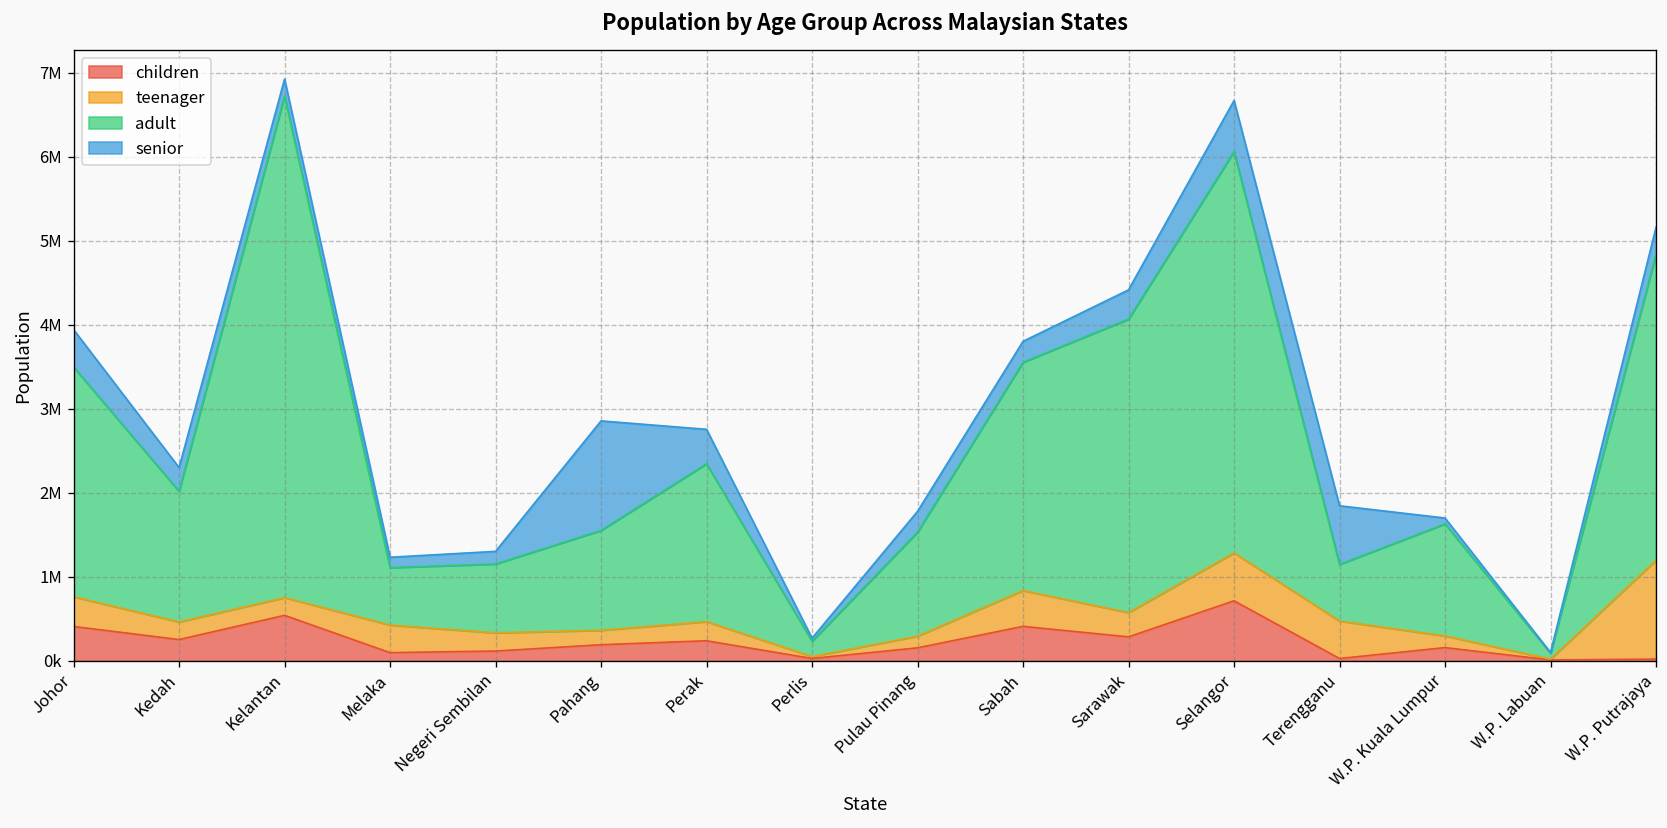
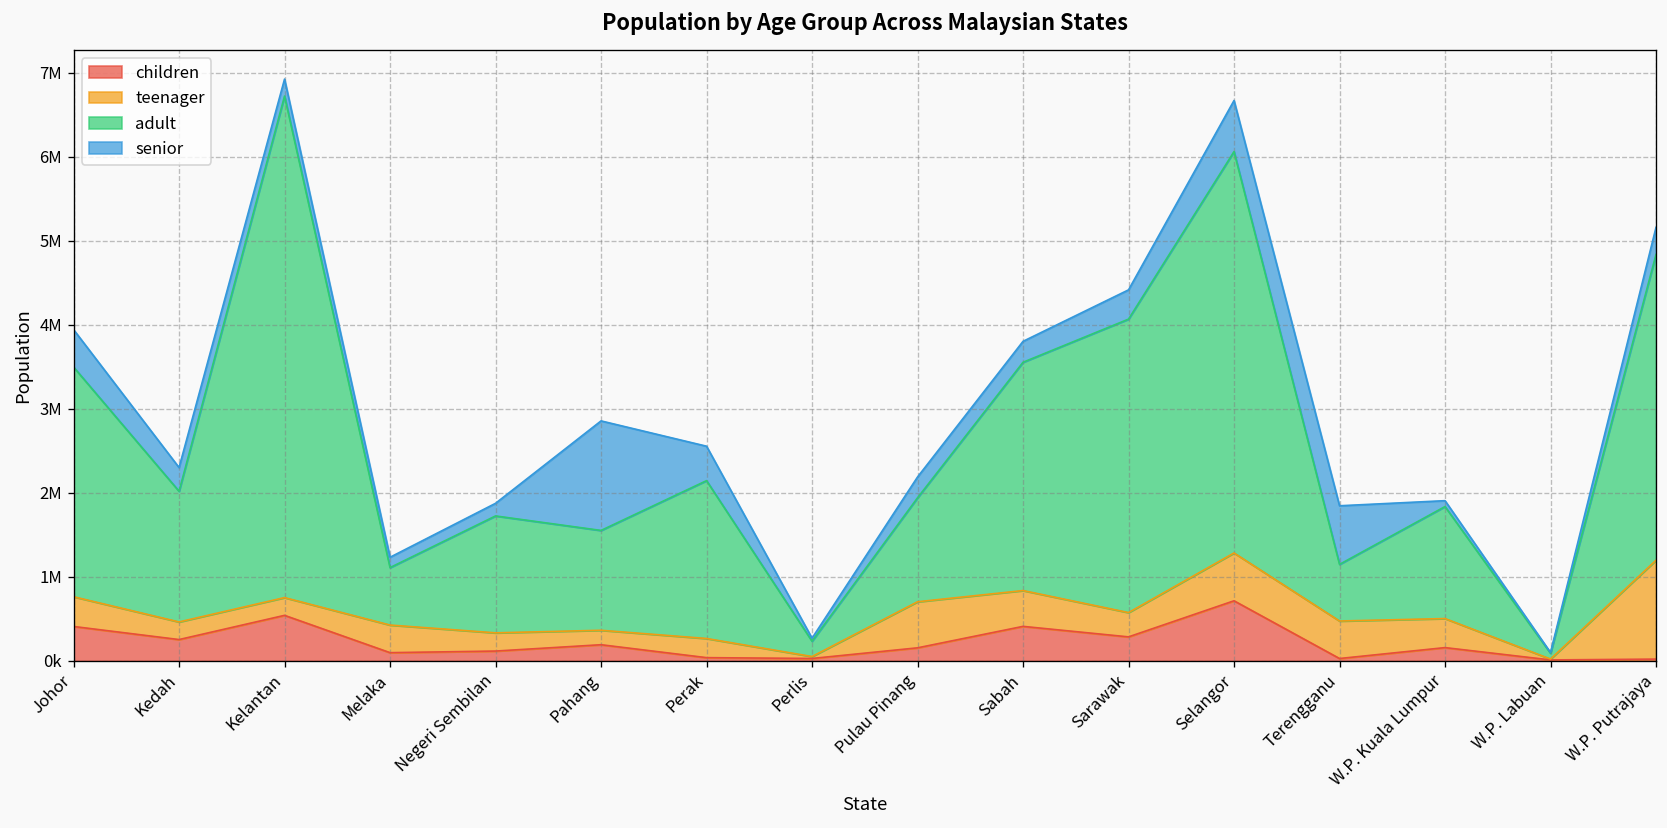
  {
    "children": {
      "Johor": 400000,
      "Kedah": 300000,
      "Kelantan": 500000,
      "Melaka": 100000,
      "Negeri Sembilan": 100000,
      "Pahang": 200000,
-     "Perak": 200000,
+     "Perak": 0,
      "Pulau Pinang": 200000,
      "Sabah": 400000,
      "Sarawak": 300000,
      "Selangor": 700000,
      "Terengganu": 0,
      "W.P. Kuala Lumpur": 200000,
      "W.P. Putrajaya": 0
    },
    "teenager": {
      "Johor": 400000,
      "Kedah": 200000,
      "Kelantan": 200000,
      "Melaka": 300000,
      "Negeri Sembilan": 200000,
      "Pahang": 200000,
      "Perak": 200000,
-     "Pulau Pinang": 100000,
+     "Pulau Pinang": 500000,
      "Sabah": 400000,
      "Sarawak": 300000,
      "Selangor": 600000,
      "Terengganu": 400000,
-     "W.P. Kuala Lumpur": 100000,
+     "W.P. Kuala Lumpur": 300000,
      "W.P. Putrajaya": 1200000
    },
    "adult": {
      "Johor": 2700000,
      "Kedah": 1600000,
      "Kelantan": 6000000,
      "Melaka": 700000,
-     "Negeri Sembilan": 800000,
+     "Negeri Sembilan": 1400000,
      "Pahang": 1200000,
      "Perak": 1900000,
      "Perlis": 200000,
      "Pulau Pinang": 1200000,
      "Sabah": 2700000,
      "Sarawak": 3500000,
      "Selangor": 4800000,
      "Terengganu": 700000,
      "W.P. Kuala Lumpur": 1300000,
      "W.P. Putrajaya": 3600000
    },
    "senior": {
      "Johor": 400000,
      "Kedah": 300000,
      "Kelantan": 200000,
      "Melaka": 100000,
      "Negeri Sembilan": 200000,
      "Pahang": 1300000,
      "Perak": 400000,
      "Perlis": 0,
      "Pulau Pinang": 200000,
      "Sabah": 200000,
      "Sarawak": 300000,
      "Selangor": 600000,
      "Terengganu": 700000,
      "W.P. Kuala Lumpur": 100000,
      "W.P. Putrajaya": 300000
    }
  }
